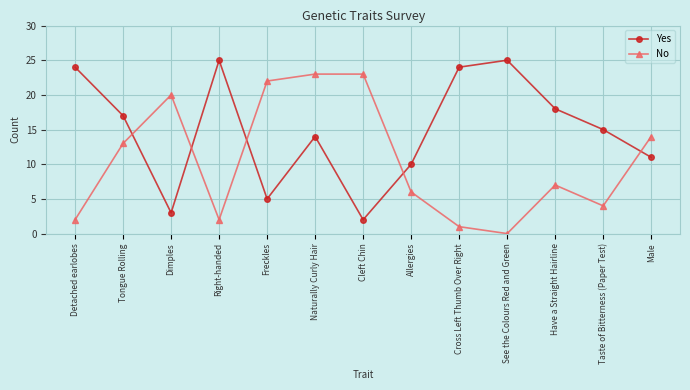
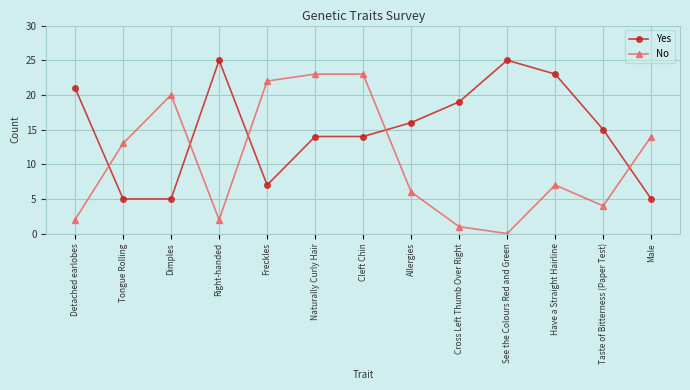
  {
    "Yes": {
-     "Detached earlobes": 24,
-     "Tongue Rolling": 17,
-     "Dimples": 3,
+     "Detached earlobes": 21,
+     "Tongue Rolling": 5,
+     "Dimples": 5,
      "Right-handed": 25,
-     "Freckles": 5,
+     "Freckles": 7,
      "Naturally Curly Hair": 14,
-     "Cleft Chin": 2,
-     "Allergies": 10,
-     "Cross Left Thumb Over Right": 24,
+     "Cleft Chin": 14,
+     "Allergies": 16,
+     "Cross Left Thumb Over Right": 19,
      "See the Colours Red and Green": 25,
-     "Have a Straight Hairline": 18,
+     "Have a Straight Hairline": 23,
      "Taste of Bitterness (Paper Test)": 15,
-     "Male": 11
+     "Male": 5
    },
    "No": {
      "Detached earlobes": 2,
      "Tongue Rolling": 13,
      "Dimples": 20,
      "Right-handed": 2,
      "Freckles": 22,
      "Naturally Curly Hair": 23,
      "Cleft Chin": 23,
      "Allergies": 6,
      "Cross Left Thumb Over Right": 1,
      "See the Colours Red and Green": 0,
      "Have a Straight Hairline": 7,
      "Taste of Bitterness (Paper Test)": 4,
      "Male": 14
    }
  }
